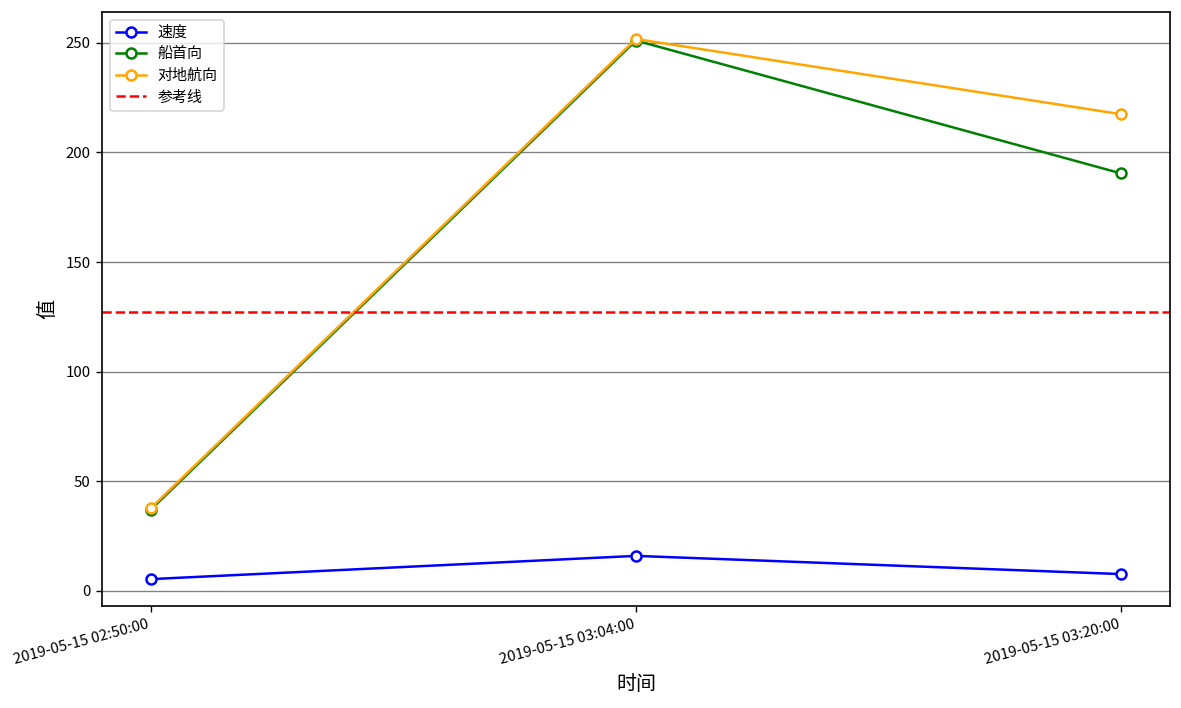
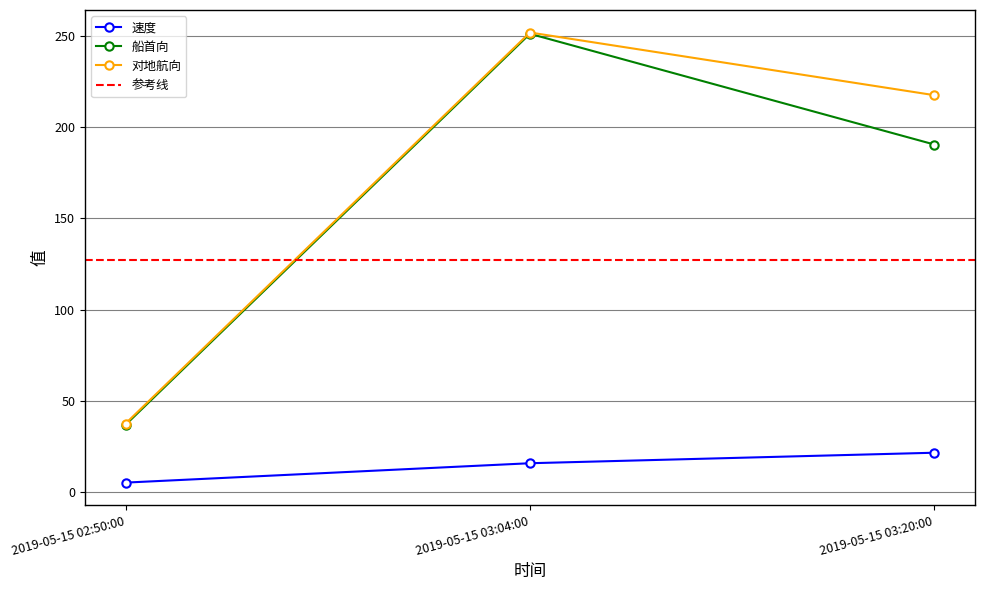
  {
    "速度": {
      "2019-05-15 02:50:00": 5,
      "2019-05-15 03:04:00": 16,
-     "2019-05-15 03:20:00": 8
+     "2019-05-15 03:20:00": 22
    },
    "船首向": {
      "2019-05-15 03:20:00": 190
    },
    "对地航向": {
      "2019-05-15 03:20:00": 217
    }
  }
